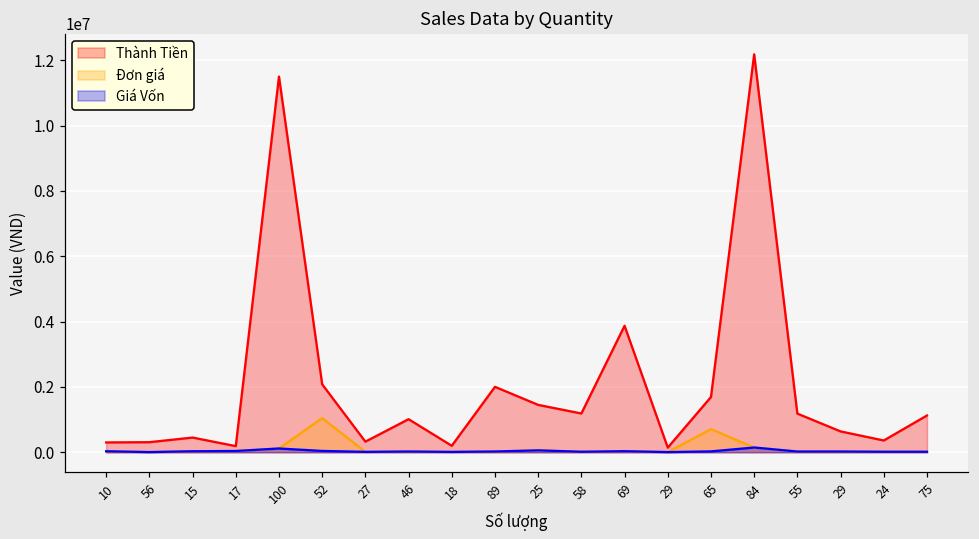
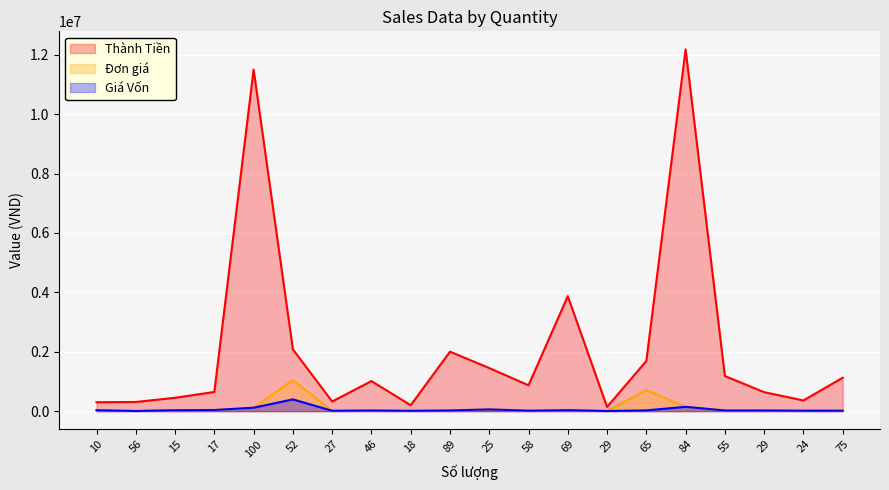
  {
    "Thành Tiền": {
      "10": 300000,
      "56": 300000,
      "15": 500000,
-     "17": 200000,
+     "17": 600000,
      "100": 11500000,
      "52": 2100000,
      "27": 300000,
      "46": 1000000,
      "18": 200000,
      "89": 2000000,
      "25": 1500000,
-     "58": 1200000,
+     "58": 900000,
      "69": 3900000,
      "65": 1700000,
      "84": 12200000,
      "55": 1200000,
      "24": 400000,
      "75": 1100000
    },
    "Đơn giá": {
      "52": 1000000,
      "65": 700000
    },
    "Giá Vốn": {
-     "52": 0,
+     "52": 400000,
      "65": 0
    }
  }
